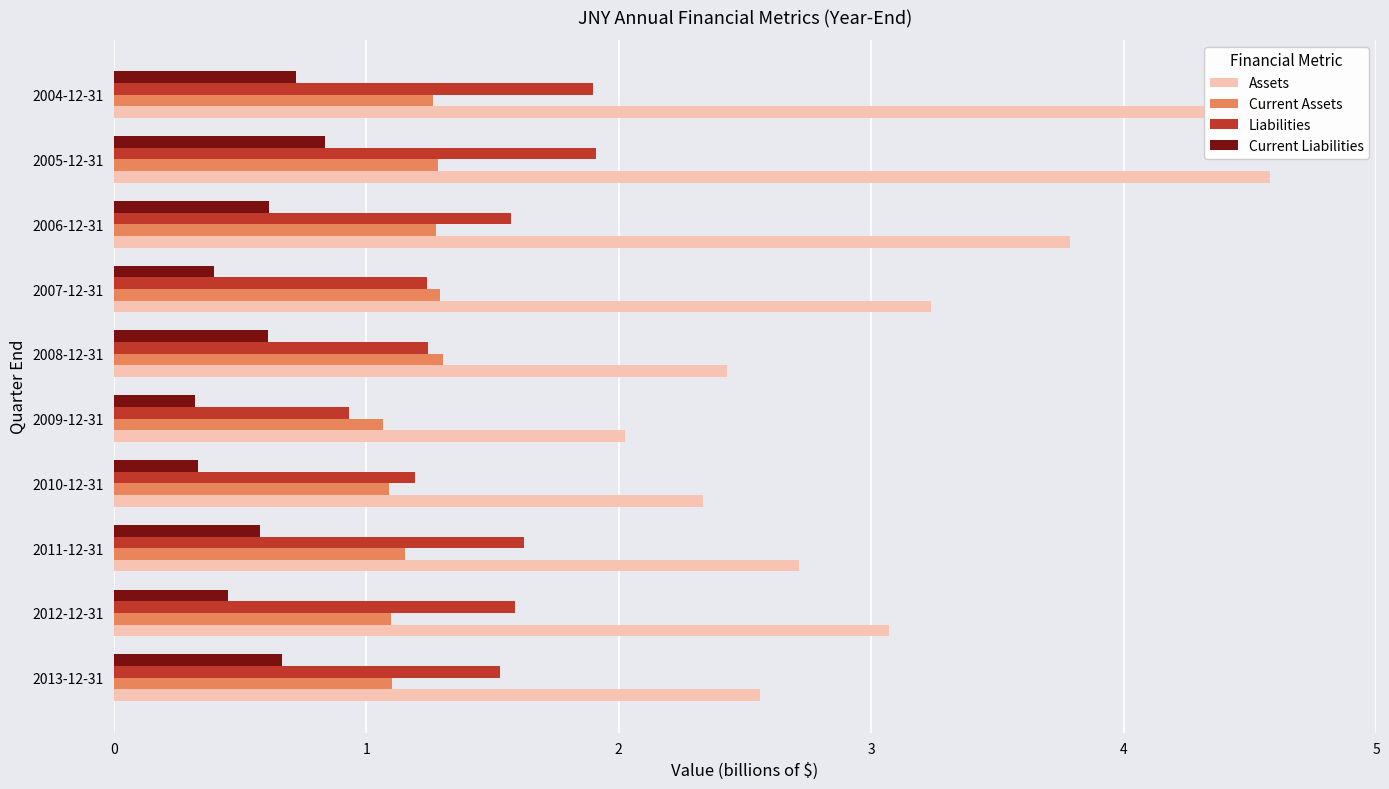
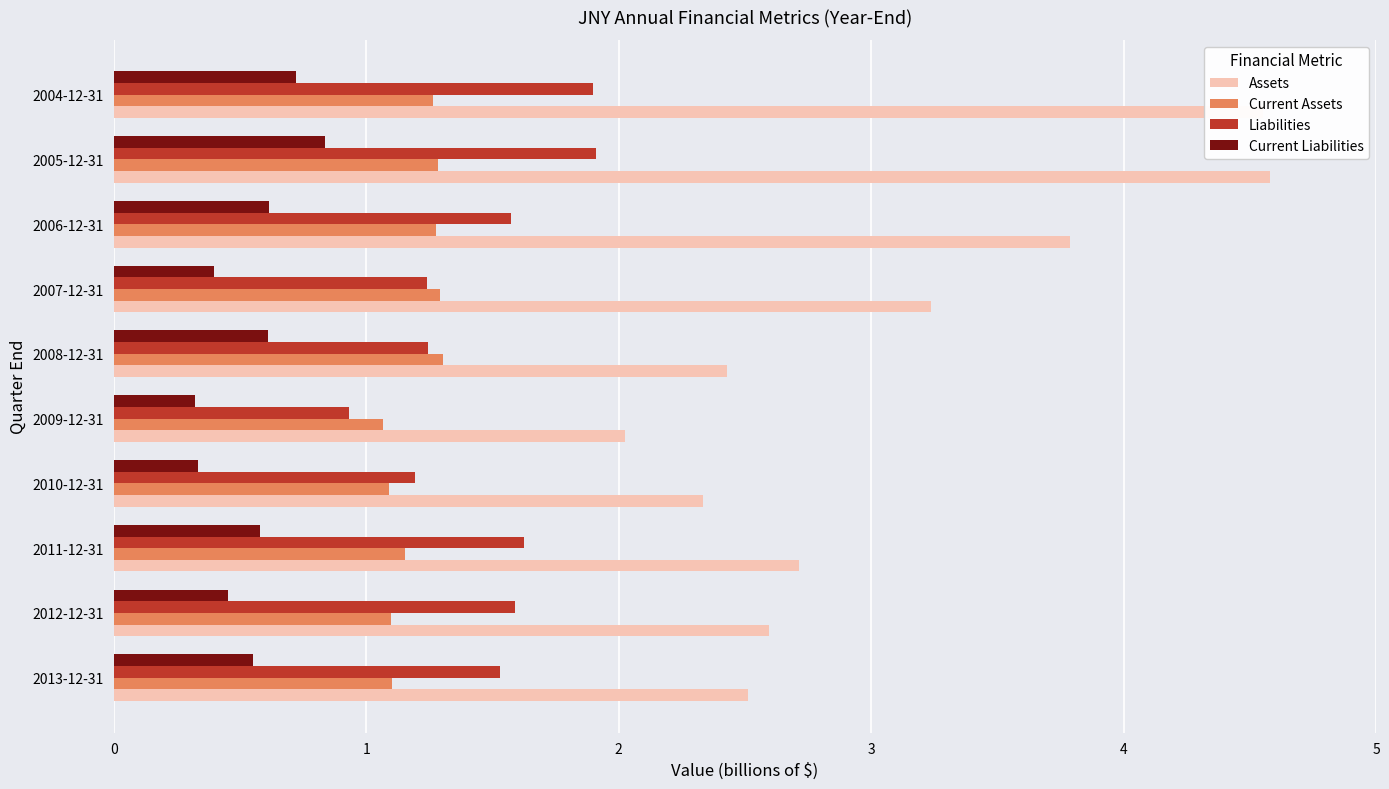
  {
    "Assets": {
      "2005-12-31": 4.58,
      "2006-12-31": 3.79,
      "2007-12-31": 3.24,
      "2008-12-31": 2.43,
      "2009-12-31": 2.03,
      "2010-12-31": 2.33,
      "2011-12-31": 2.72,
-     "2012-12-31": 3.07,
-     "2013-12-31": 2.56
+     "2012-12-31": 2.60,
+     "2013-12-31": 2.51
    },
    "Current Assets": {
      "2004-12-31": 1.26,
      "2005-12-31": 1.28,
      "2006-12-31": 1.28,
      "2007-12-31": 1.29,
      "2008-12-31": 1.31,
      "2009-12-31": 1.07,
      "2010-12-31": 1.09,
      "2011-12-31": 1.16,
      "2012-12-31": 1.10,
      "2013-12-31": 1.10
    },
    "Liabilities": {
      "2004-12-31": 1.90,
      "2005-12-31": 1.91,
      "2006-12-31": 1.58,
      "2007-12-31": 1.24,
      "2008-12-31": 1.25,
      "2009-12-31": 0.93,
      "2010-12-31": 1.19,
      "2011-12-31": 1.63,
      "2012-12-31": 1.59,
      "2013-12-31": 1.53
    },
    "Current Liabilities": {
      "2004-12-31": 0.72,
      "2005-12-31": 0.84,
      "2006-12-31": 0.62,
      "2007-12-31": 0.40,
      "2008-12-31": 0.61,
      "2009-12-31": 0.32,
      "2010-12-31": 0.33,
      "2011-12-31": 0.58,
      "2012-12-31": 0.45,
-     "2013-12-31": 0.67
+     "2013-12-31": 0.55
    }
  }
